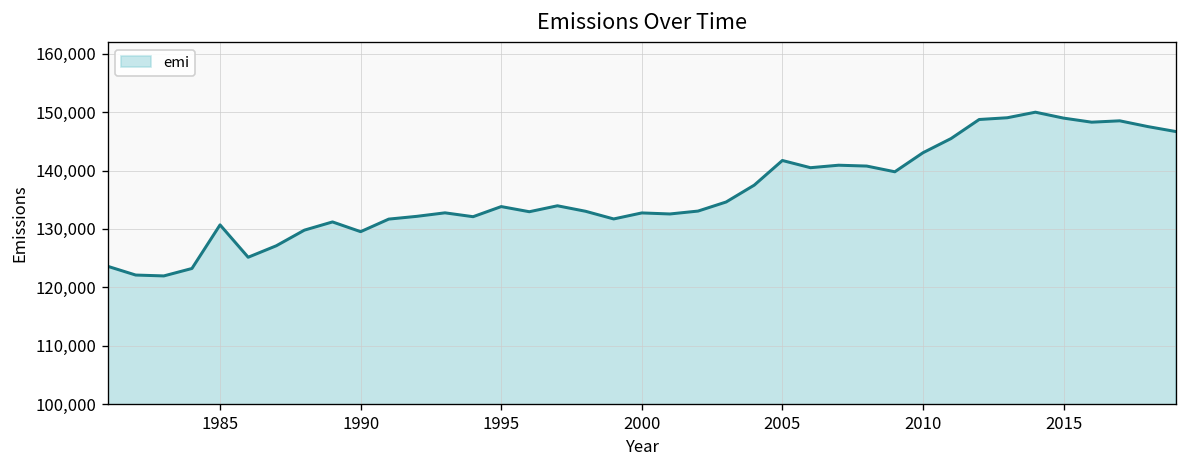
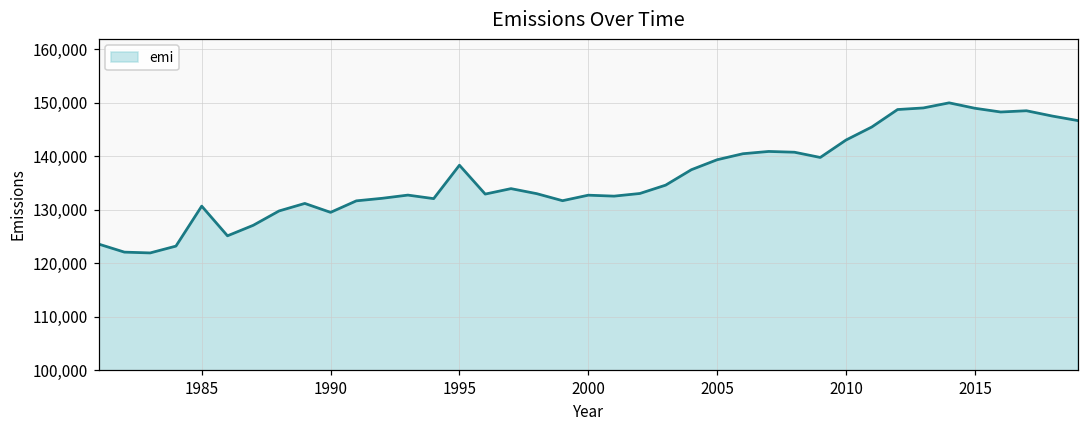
  {
    "1985": "131,000",
    "1990": "130,000",
-   "1995": "134,000",
+   "1995": "138,000",
    "2000": "133,000",
-   "2005": "142,000",
+   "2005": "139,000",
    "2010": "143,000",
    "2015": "149,000"
  }
